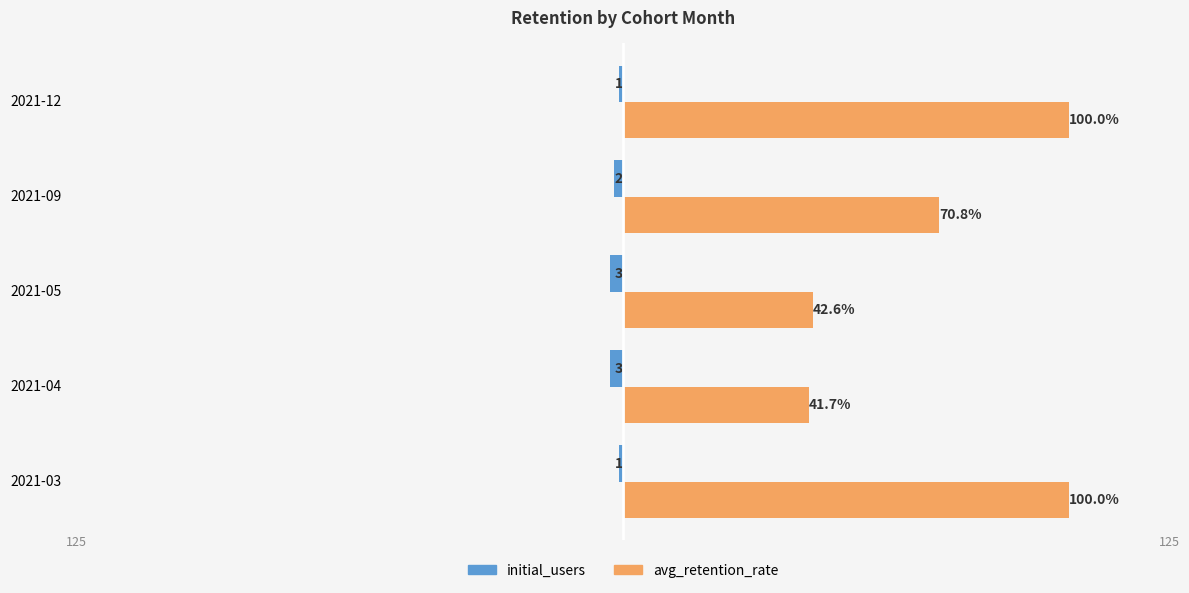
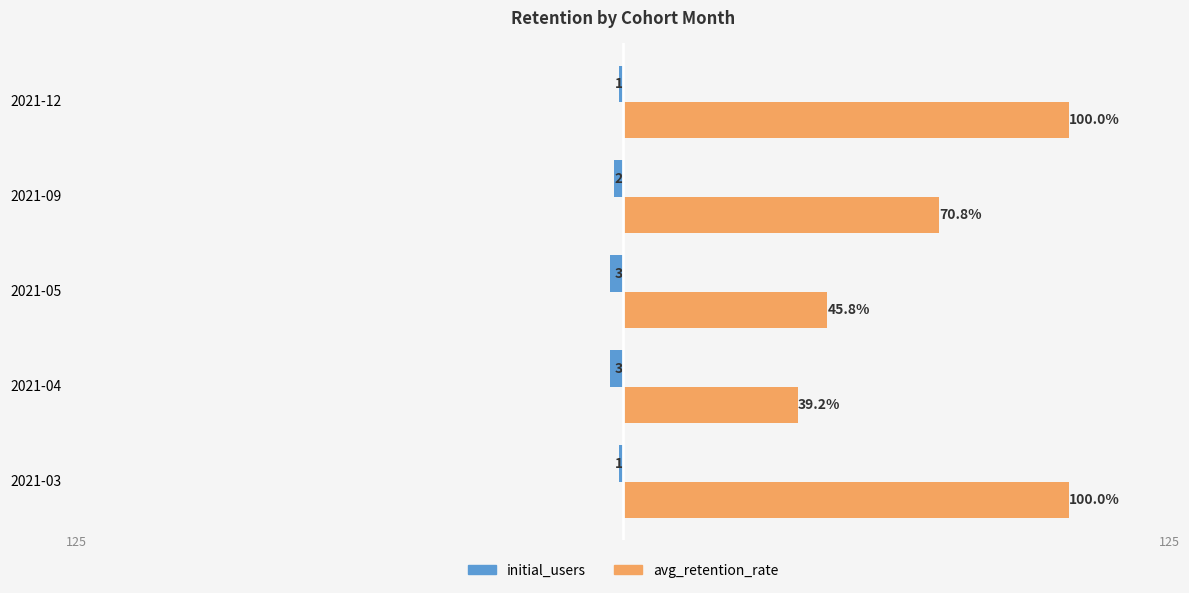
  {
    "avg_retention_rate": {
      "2021-12": "100.0%",
      "2021-09": "70.8%",
-     "2021-05": "42.6%",
-     "2021-04": "41.7%",
+     "2021-05": "45.8%",
+     "2021-04": "39.2%",
      "2021-03": "100.0%"
    }
  }
